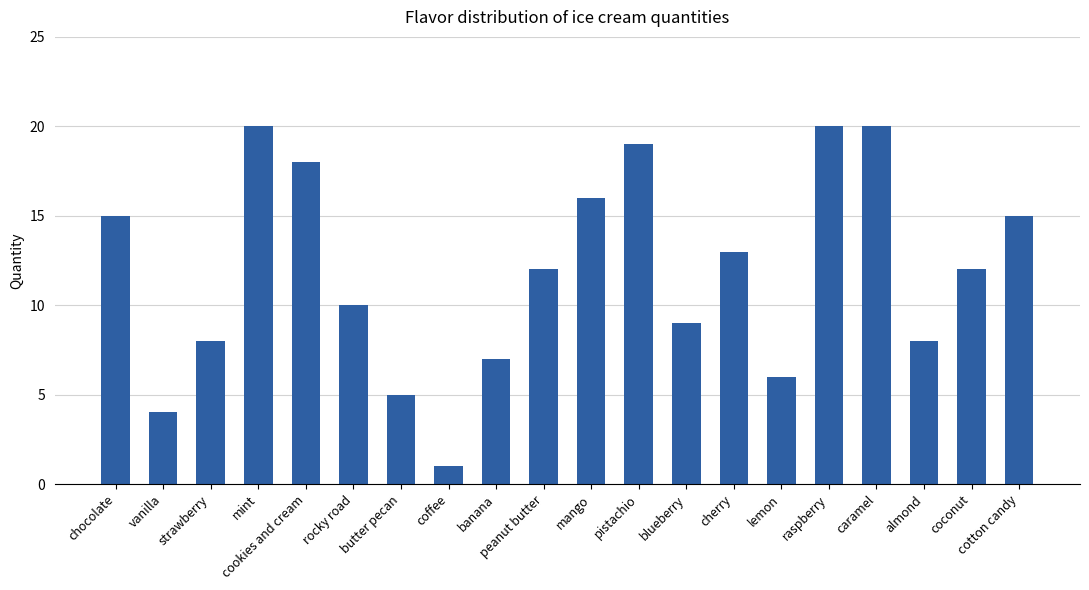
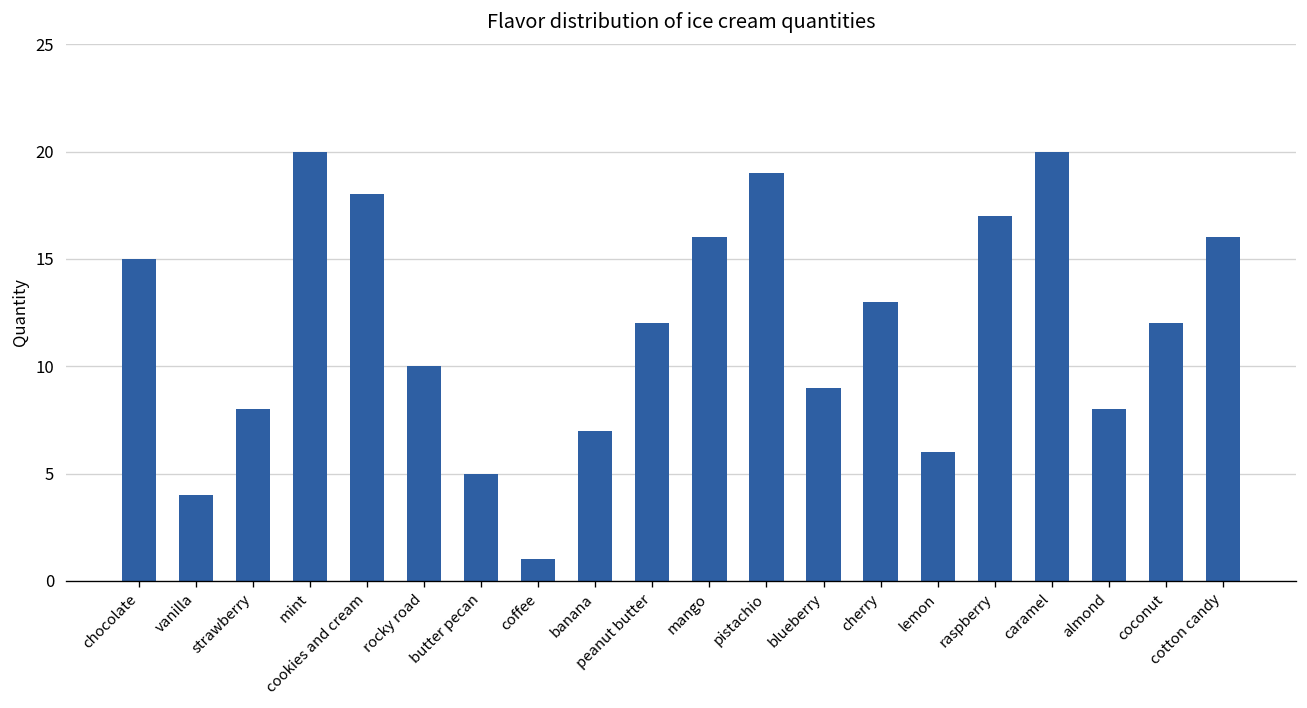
  {
    "chocolate": 15,
    "vanilla": 4,
    "strawberry": 8,
    "mint": 20,
    "cookies and cream": 18,
    "rocky road": 10,
    "butter pecan": 5,
    "coffee": 1,
    "banana": 7,
    "peanut butter": 12,
    "mango": 16,
    "pistachio": 19,
    "blueberry": 9,
    "cherry": 13,
    "lemon": 6,
-   "raspberry": 20,
+   "raspberry": 17,
    "caramel": 20,
    "almond": 8,
    "coconut": 12,
-   "cotton candy": 15
+   "cotton candy": 16
  }
